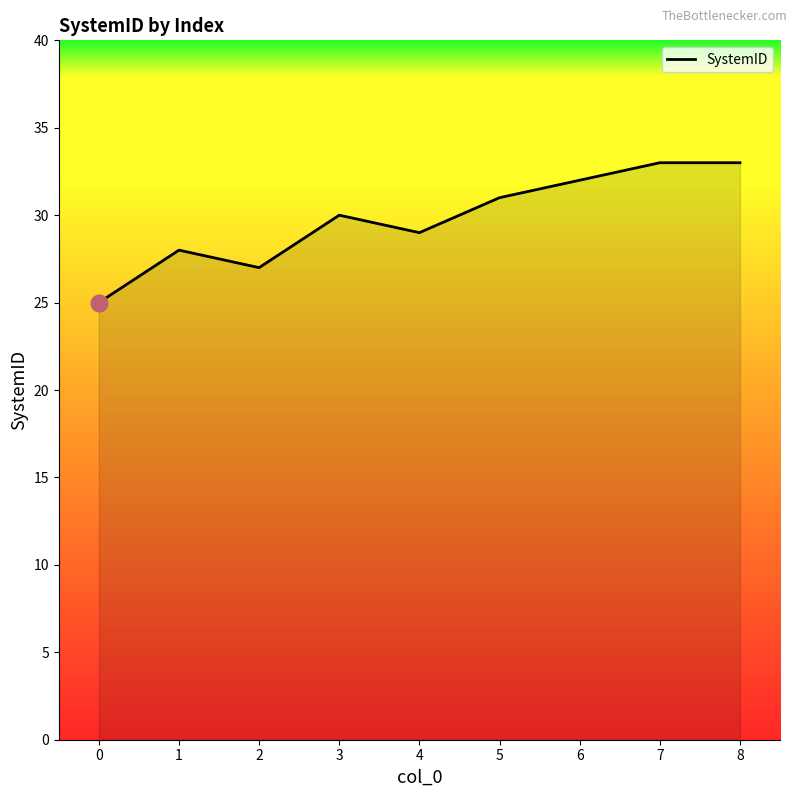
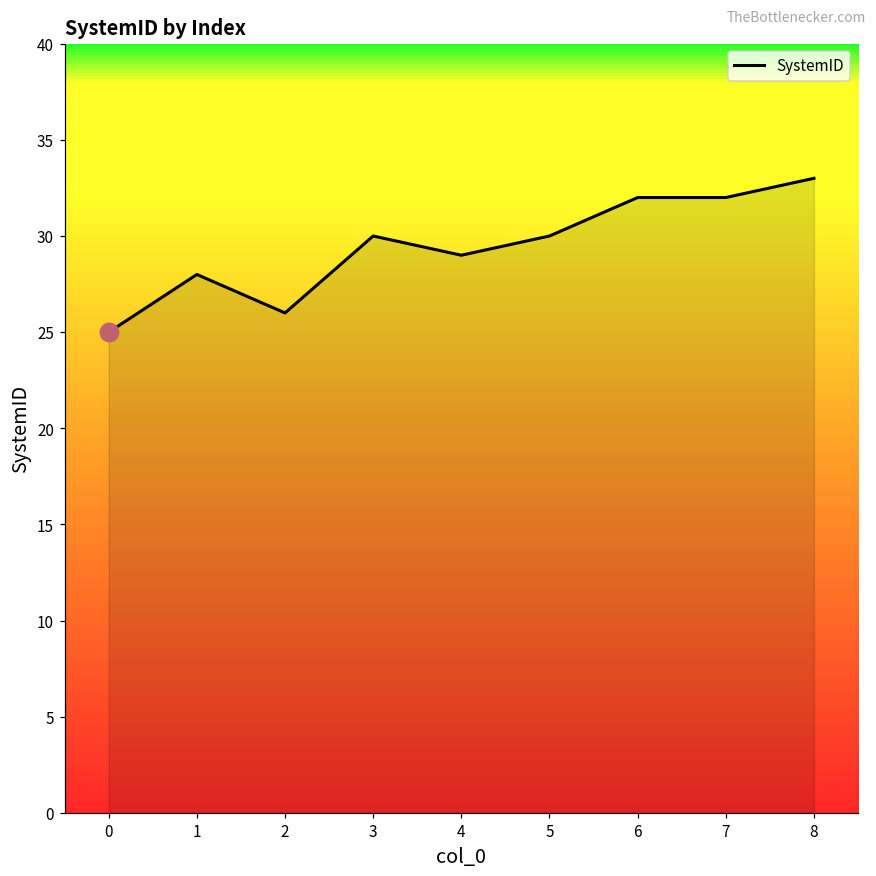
  {
    "SystemID": {
      "1": 28,
-     "2": 27,
+     "2": 26,
      "3": 30,
      "4": 29,
-     "5": 31,
+     "5": 30,
      "6": 32,
-     "7": 33,
+     "7": 32,
      "8": 33
    }
  }
